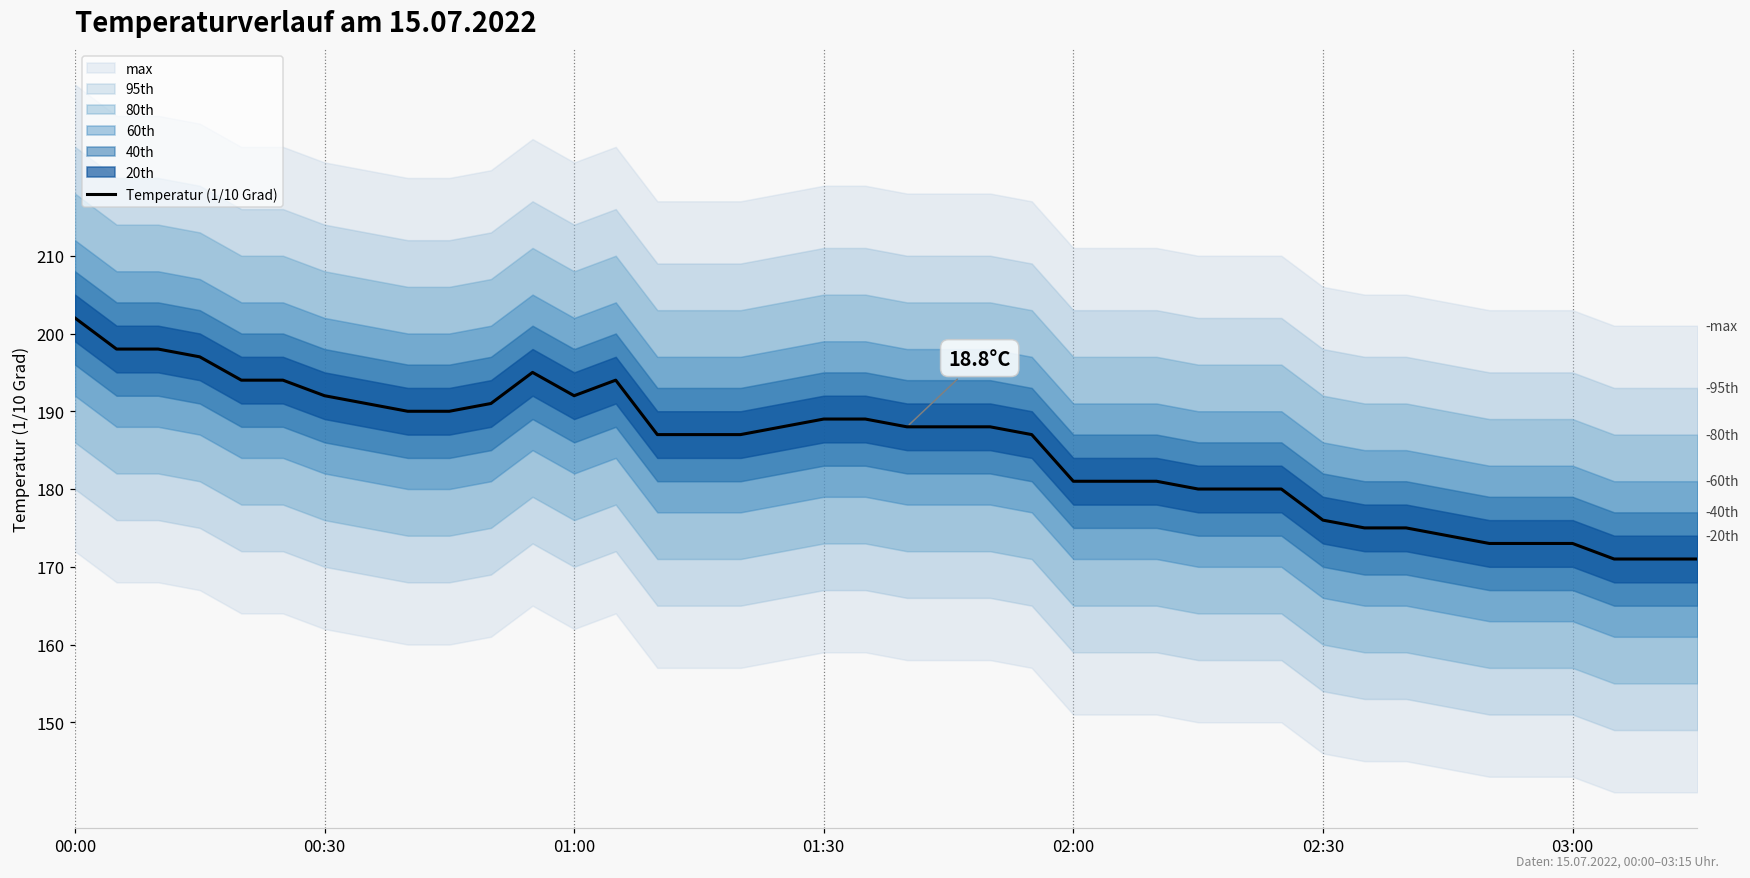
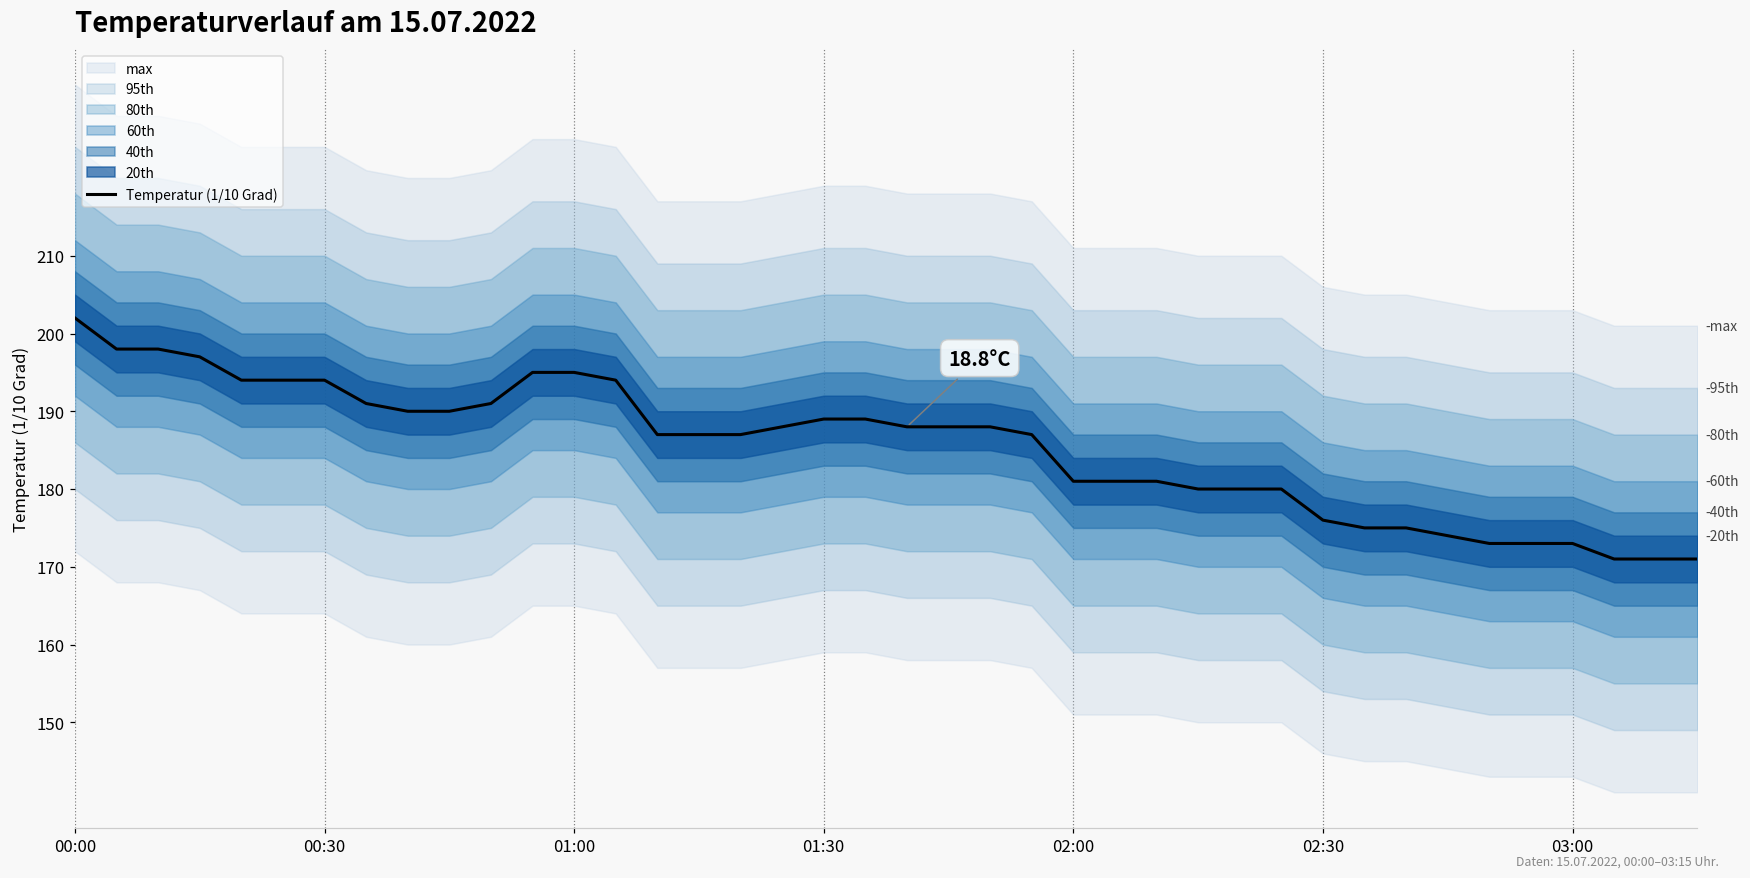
  {
    "Temperatur (1/10 Grad)": {
      "00:00": 202,
-     "00:30": 192,
-     "01:00": 192,
+     "00:30": 194,
+     "01:00": 195,
      "01:30": 189,
      "02:00": 181,
      "02:30": 176,
      "03:00": 173
    }
  }
